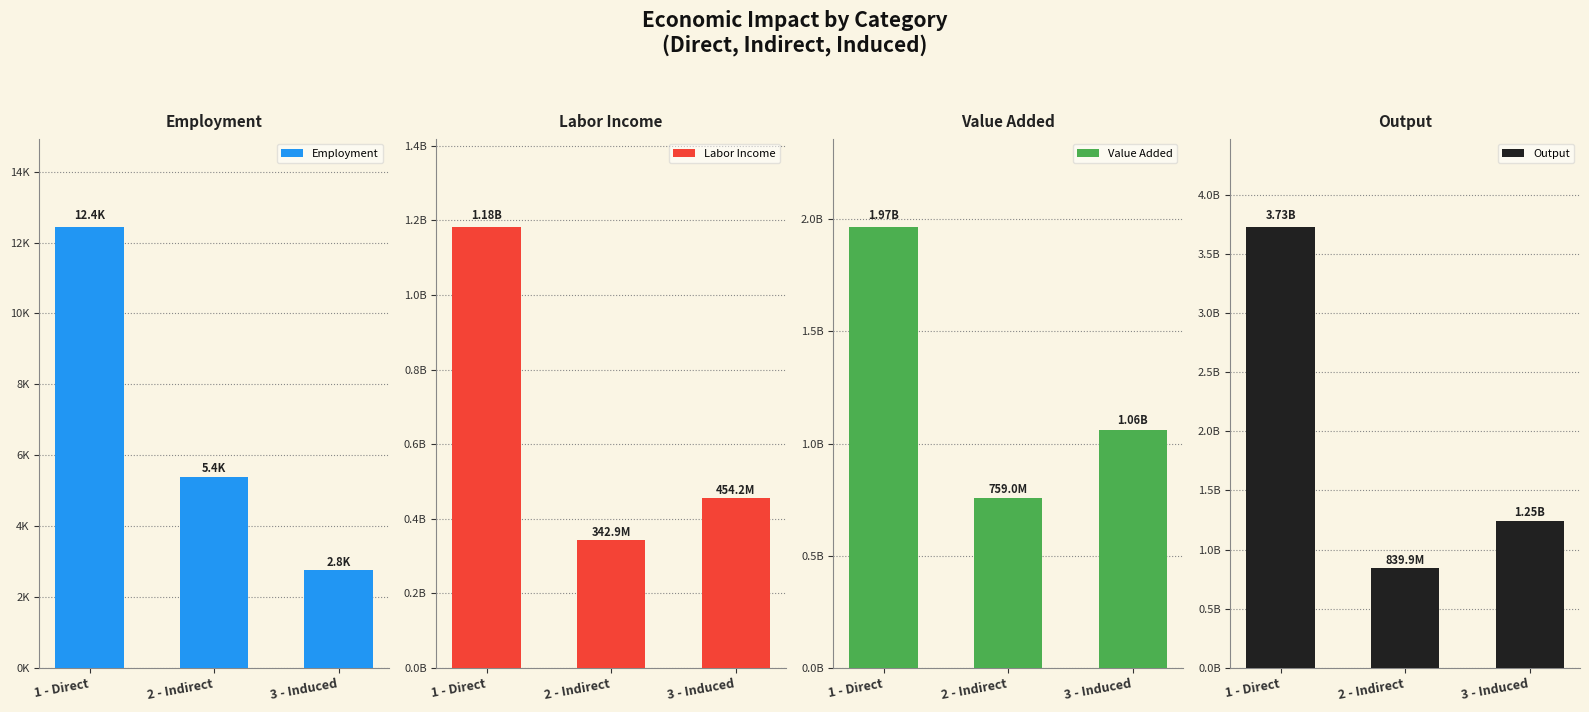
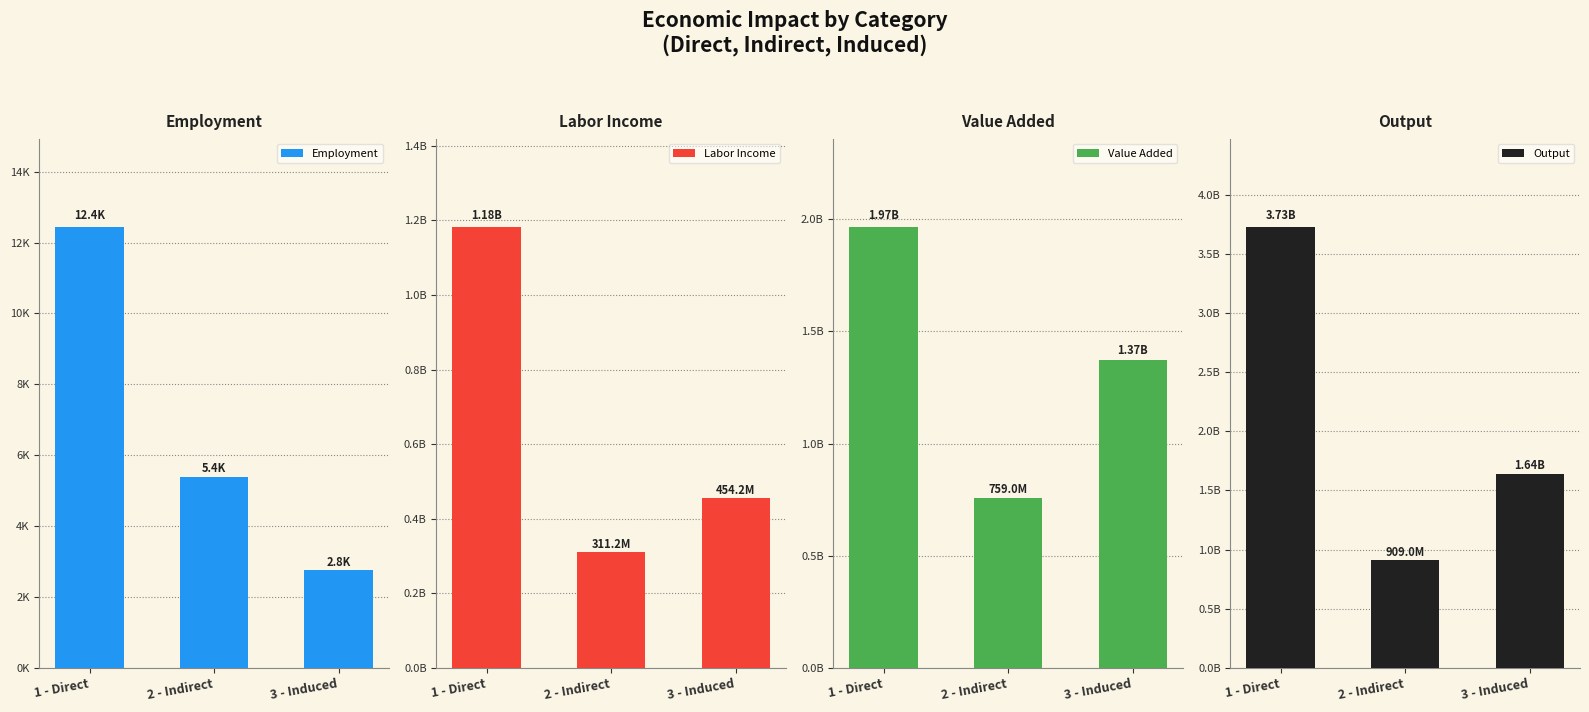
  {
    "Employment": {
      "1 - Direct": "12.4K",
      "2 - Indirect": "5.4K",
      "3 - Induced": "2.8K"
    },
    "Labor Income": {
      "1 - Direct": "1.18B",
-     "2 - Indirect": "342.9M",
+     "2 - Indirect": "311.2M",
      "3 - Induced": "454.2M"
    },
    "Value Added": {
      "1 - Direct": "1.97B",
      "2 - Indirect": "759.0M",
-     "3 - Induced": "1.06B"
+     "3 - Induced": "1.37B"
    },
    "Output": {
      "1 - Direct": "3.73B",
-     "2 - Indirect": "839.9M",
-     "3 - Induced": "1.25B"
+     "2 - Indirect": "909.0M",
+     "3 - Induced": "1.64B"
    }
  }
